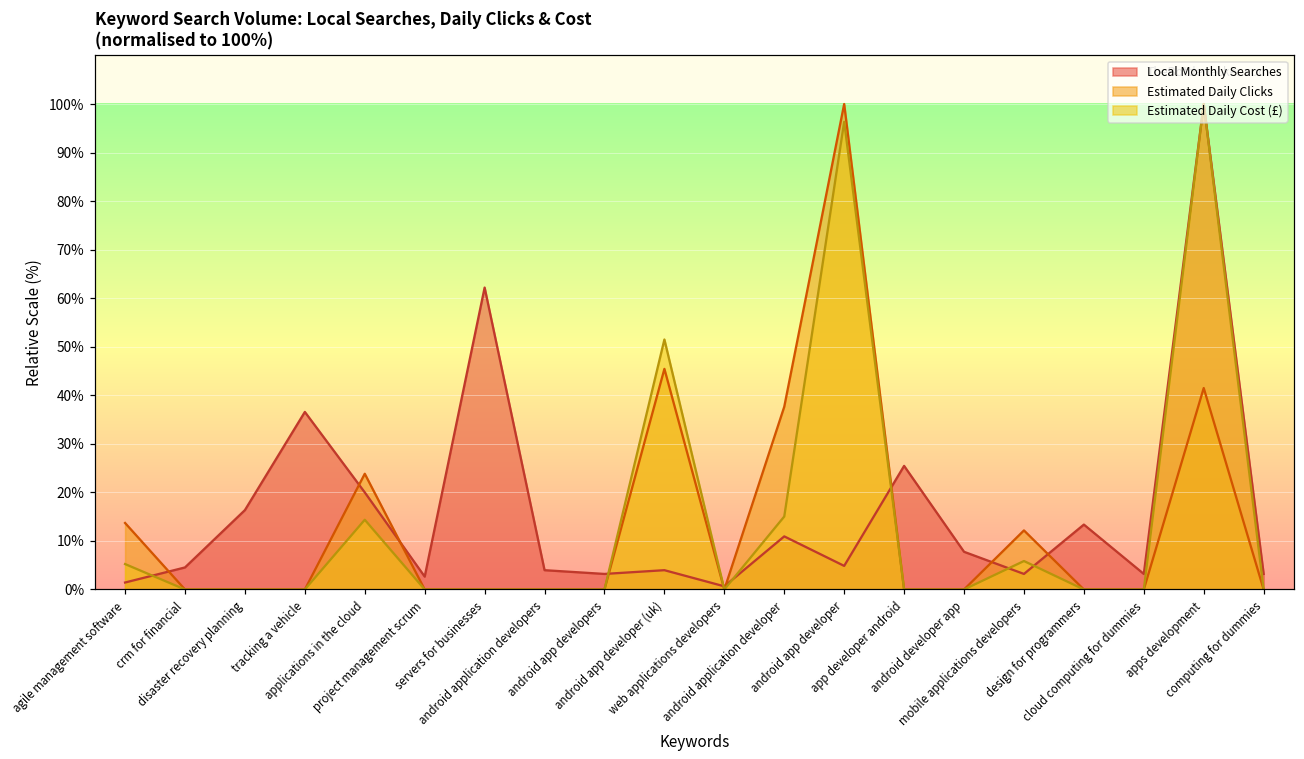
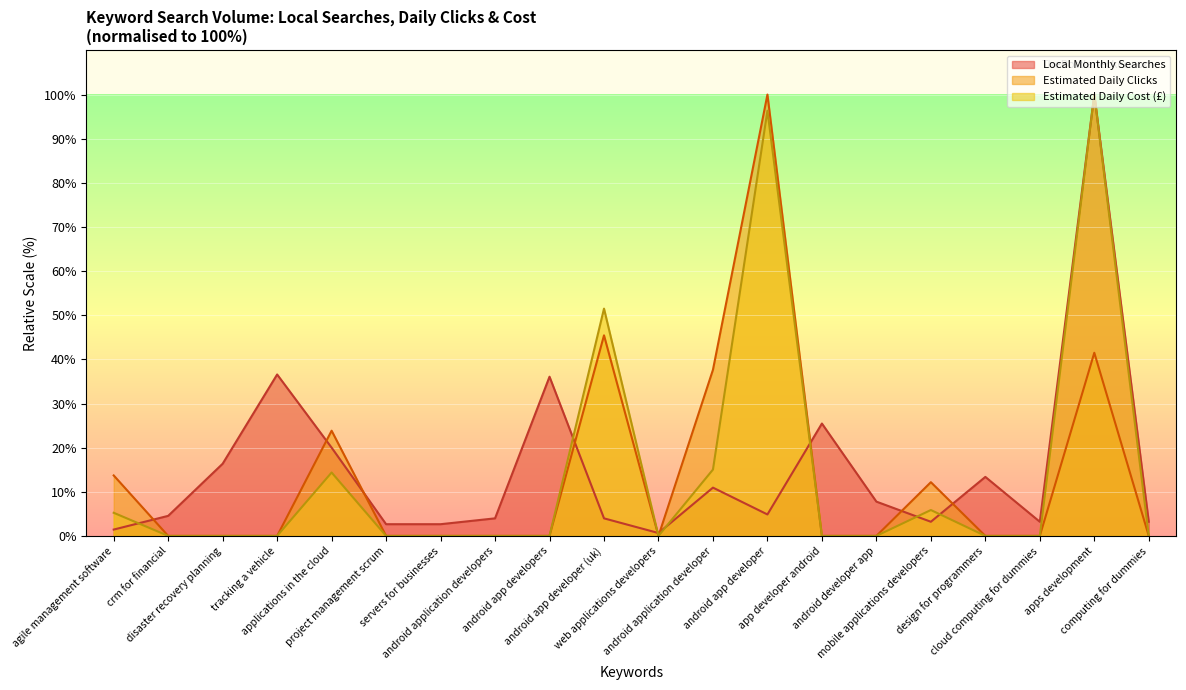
  {
    "Local Monthly Searches": {
      "agile management software": "1%",
      "crm for financial": "5%",
      "disaster recovery planning": "16%",
      "tracking a vehicle": "37%",
      "applications in the cloud": "20%",
      "project management scrum": "3%",
-     "servers for businesses": "62%",
+     "servers for businesses": "3%",
      "android application developers": "4%",
-     "android app developers": "3%",
+     "android app developers": "36%",
      "android app developer (uk)": "4%",
      "web applications developers": "1%",
      "android application developer": "11%",
      "android app developer": "5%",
      "app developer android": "25%",
      "android developer app": "8%",
      "mobile applications developers": "3%",
      "design for programmers": "13%",
      "cloud computing for dummies": "3%",
      "computing for dummies": "3%"
    }
  }
